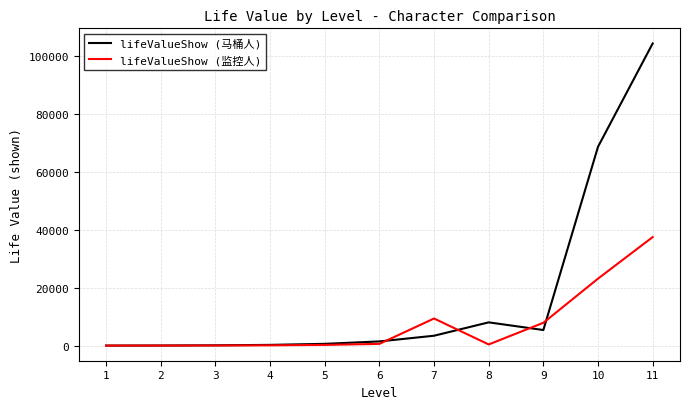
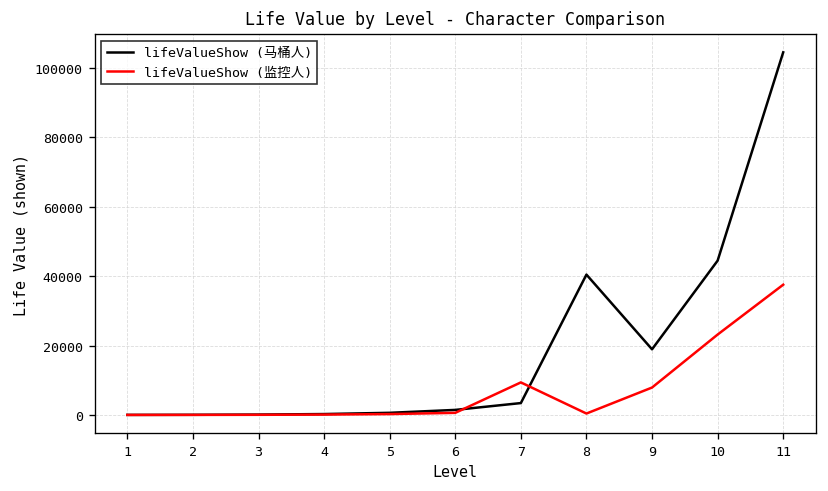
  {
    "lifeValueShow (马桶人)": {
      "7": 3000,
-     "8": 8000,
-     "9": 5000,
-     "10": 69000,
+     "8": 40000,
+     "9": 19000,
+     "10": 44000,
      "11": 104000
    },
    "lifeValueShow (监控人)": {
      "7": 9000,
      "8": 0,
      "9": 8000,
      "10": 23000,
      "11": 38000
    }
  }
